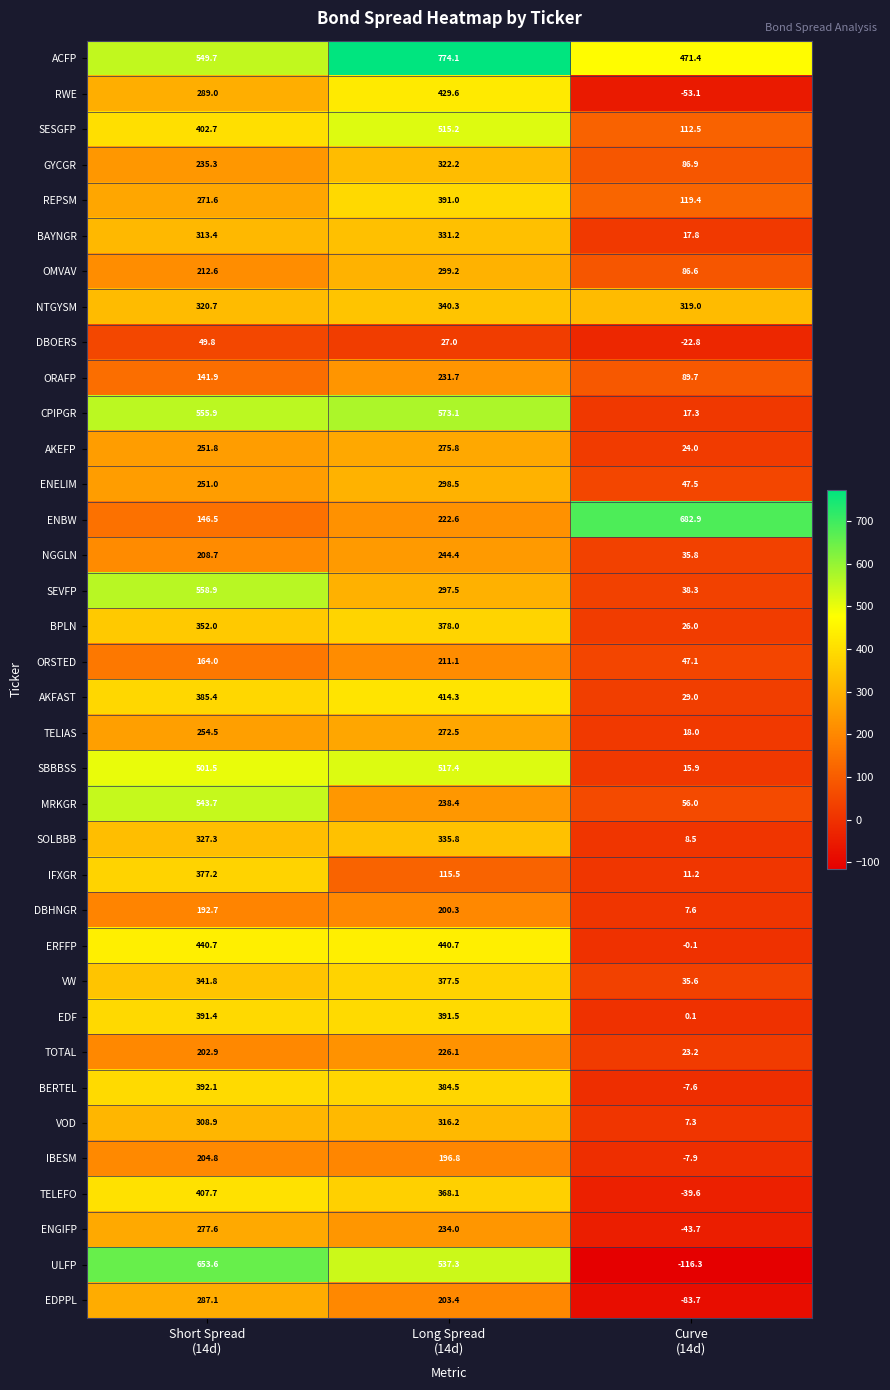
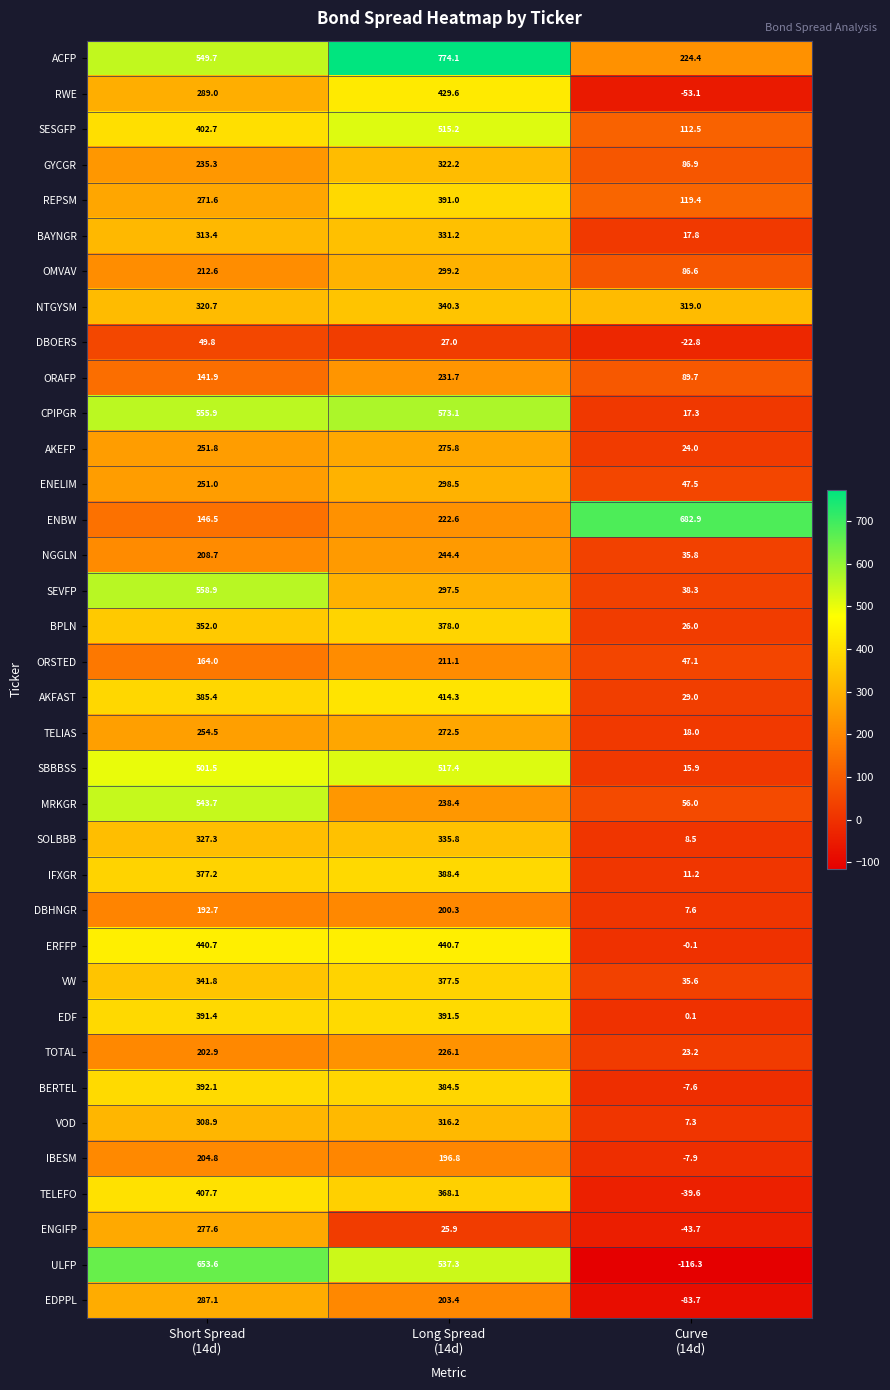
  {
    "ACFP": {
      "Short Spread (14d)": 549.7,
      "Long Spread (14d)": 774.1,
-     "Curve (14d)": 471.4
+     "Curve (14d)": 224.4
    },
    "RWE": {
      "Short Spread (14d)": 289.0,
      "Long Spread (14d)": 429.6,
      "Curve (14d)": -53.1
    },
    "SESGFP": {
      "Short Spread (14d)": 402.7,
      "Long Spread (14d)": 515.2,
      "Curve (14d)": 112.5
    },
    "GYCGR": {
      "Short Spread (14d)": 235.3,
      "Long Spread (14d)": 322.2,
      "Curve (14d)": 86.9
    },
    "REPSM": {
      "Short Spread (14d)": 271.6,
      "Long Spread (14d)": 391.0,
      "Curve (14d)": 119.4
    },
    "BAYNGR": {
      "Short Spread (14d)": 313.4,
      "Long Spread (14d)": 331.2,
      "Curve (14d)": 17.8
    },
    "OMVAV": {
      "Short Spread (14d)": 212.6,
      "Long Spread (14d)": 299.2,
      "Curve (14d)": 86.6
    },
    "NTGYSM": {
      "Short Spread (14d)": 320.7,
      "Long Spread (14d)": 340.3,
      "Curve (14d)": 319.0
    },
    "DBOERS": {
      "Short Spread (14d)": 49.8,
      "Long Spread (14d)": 27.0,
      "Curve (14d)": -22.8
    },
    "ORAFP": {
      "Short Spread (14d)": 141.9,
      "Long Spread (14d)": 231.7,
      "Curve (14d)": 89.7
    },
    "CPIPGR": {
      "Short Spread (14d)": 555.9,
      "Long Spread (14d)": 573.1,
      "Curve (14d)": 17.3
    },
    "AKEFP": {
      "Short Spread (14d)": 251.8,
      "Long Spread (14d)": 275.8,
      "Curve (14d)": 24.0
    },
    "ENELIM": {
      "Short Spread (14d)": 251.0,
      "Long Spread (14d)": 298.5,
      "Curve (14d)": 47.5
    },
    "ENBW": {
      "Short Spread (14d)": 146.5,
      "Long Spread (14d)": 222.6,
      "Curve (14d)": 682.9
    },
    "NGGLN": {
      "Short Spread (14d)": 208.7,
      "Long Spread (14d)": 244.4,
      "Curve (14d)": 35.8
    },
    "SEVFP": {
      "Short Spread (14d)": 558.9,
      "Long Spread (14d)": 297.5,
      "Curve (14d)": 38.3
    },
    "BPLN": {
      "Short Spread (14d)": 352.0,
      "Long Spread (14d)": 378.0,
      "Curve (14d)": 26.0
    },
    "ORSTED": {
      "Short Spread (14d)": 164.0,
      "Long Spread (14d)": 211.1,
      "Curve (14d)": 47.1
    },
    "AKFAST": {
      "Short Spread (14d)": 385.4,
      "Long Spread (14d)": 414.3,
      "Curve (14d)": 29.0
    },
    "TELIAS": {
      "Short Spread (14d)": 254.5,
      "Long Spread (14d)": 272.5,
      "Curve (14d)": 18.0
    },
    "SBBBSS": {
      "Short Spread (14d)": 501.5,
      "Long Spread (14d)": 517.4,
      "Curve (14d)": 15.9
    },
    "MRKGR": {
      "Short Spread (14d)": 543.7,
      "Long Spread (14d)": 238.4,
      "Curve (14d)": 56.0
    },
    "SOLBBB": {
      "Short Spread (14d)": 327.3,
      "Long Spread (14d)": 335.8,
      "Curve (14d)": 8.5
    },
    "IFXGR": {
      "Short Spread (14d)": 377.2,
-     "Long Spread (14d)": 115.5,
+     "Long Spread (14d)": 388.4,
      "Curve (14d)": 11.2
    },
    "DBHNGR": {
      "Short Spread (14d)": 192.7,
      "Long Spread (14d)": 200.3,
      "Curve (14d)": 7.6
    },
    "ERFFP": {
      "Short Spread (14d)": 440.7,
      "Long Spread (14d)": 440.7,
      "Curve (14d)": -0.1
    },
    "VW": {
      "Short Spread (14d)": 341.8,
      "Long Spread (14d)": 377.5,
      "Curve (14d)": 35.6
    },
    "EDF": {
      "Short Spread (14d)": 391.4,
      "Long Spread (14d)": 391.5,
      "Curve (14d)": 0.1
    },
    "TOTAL": {
      "Short Spread (14d)": 202.9,
      "Long Spread (14d)": 226.1,
      "Curve (14d)": 23.2
    },
    "BERTEL": {
      "Short Spread (14d)": 392.1,
      "Long Spread (14d)": 384.5,
      "Curve (14d)": -7.6
    },
    "VOD": {
      "Short Spread (14d)": 308.9,
      "Long Spread (14d)": 316.2,
      "Curve (14d)": 7.3
    },
    "IBESM": {
      "Short Spread (14d)": 204.8,
      "Long Spread (14d)": 196.8,
      "Curve (14d)": -7.9
    },
    "TELEFO": {
      "Short Spread (14d)": 407.7,
      "Long Spread (14d)": 368.1,
      "Curve (14d)": -39.6
    },
    "ENGIFP": {
      "Short Spread (14d)": 277.6,
-     "Long Spread (14d)": 234.0,
+     "Long Spread (14d)": 25.9,
      "Curve (14d)": -43.7
    },
    "ULFP": {
      "Short Spread (14d)": 653.6,
      "Long Spread (14d)": 537.3,
      "Curve (14d)": -116.3
    },
    "EDPPL": {
      "Short Spread (14d)": 287.1,
      "Long Spread (14d)": 203.4,
      "Curve (14d)": -83.7
    }
  }
